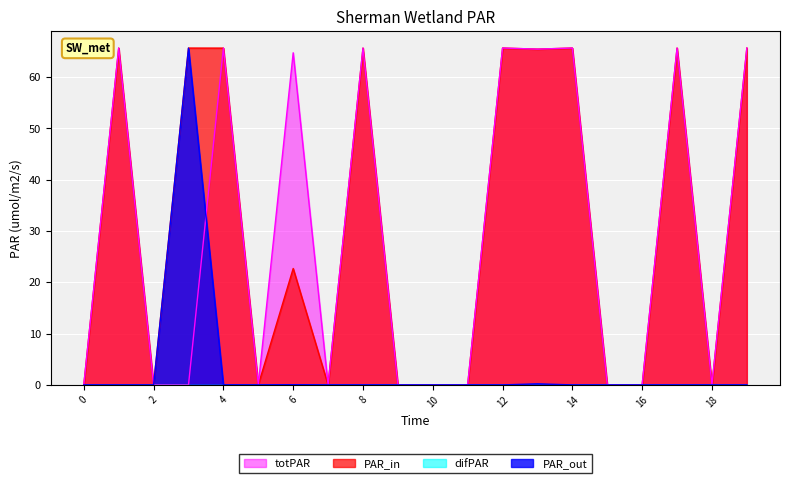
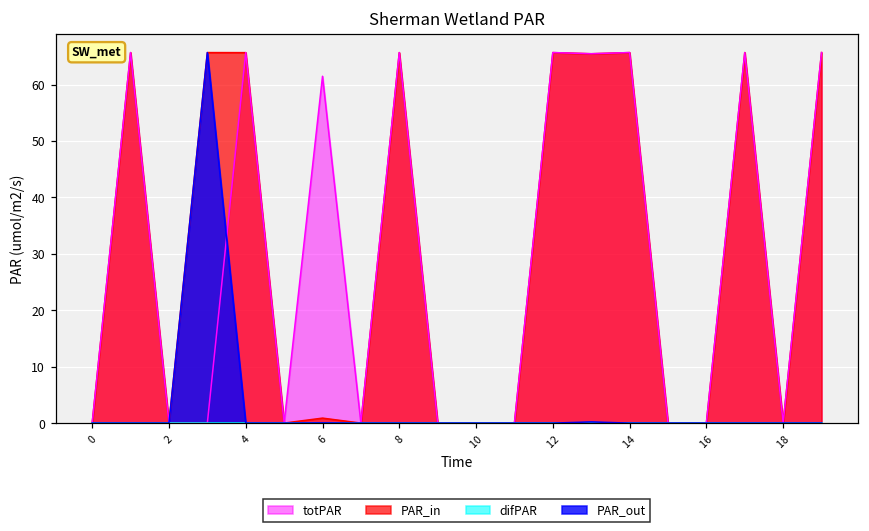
  {
    "totPAR": {
-     "6": 65
+     "6": 61
    },
    "PAR_in": {
-     "6": 23
+     "6": 1
    }
  }
